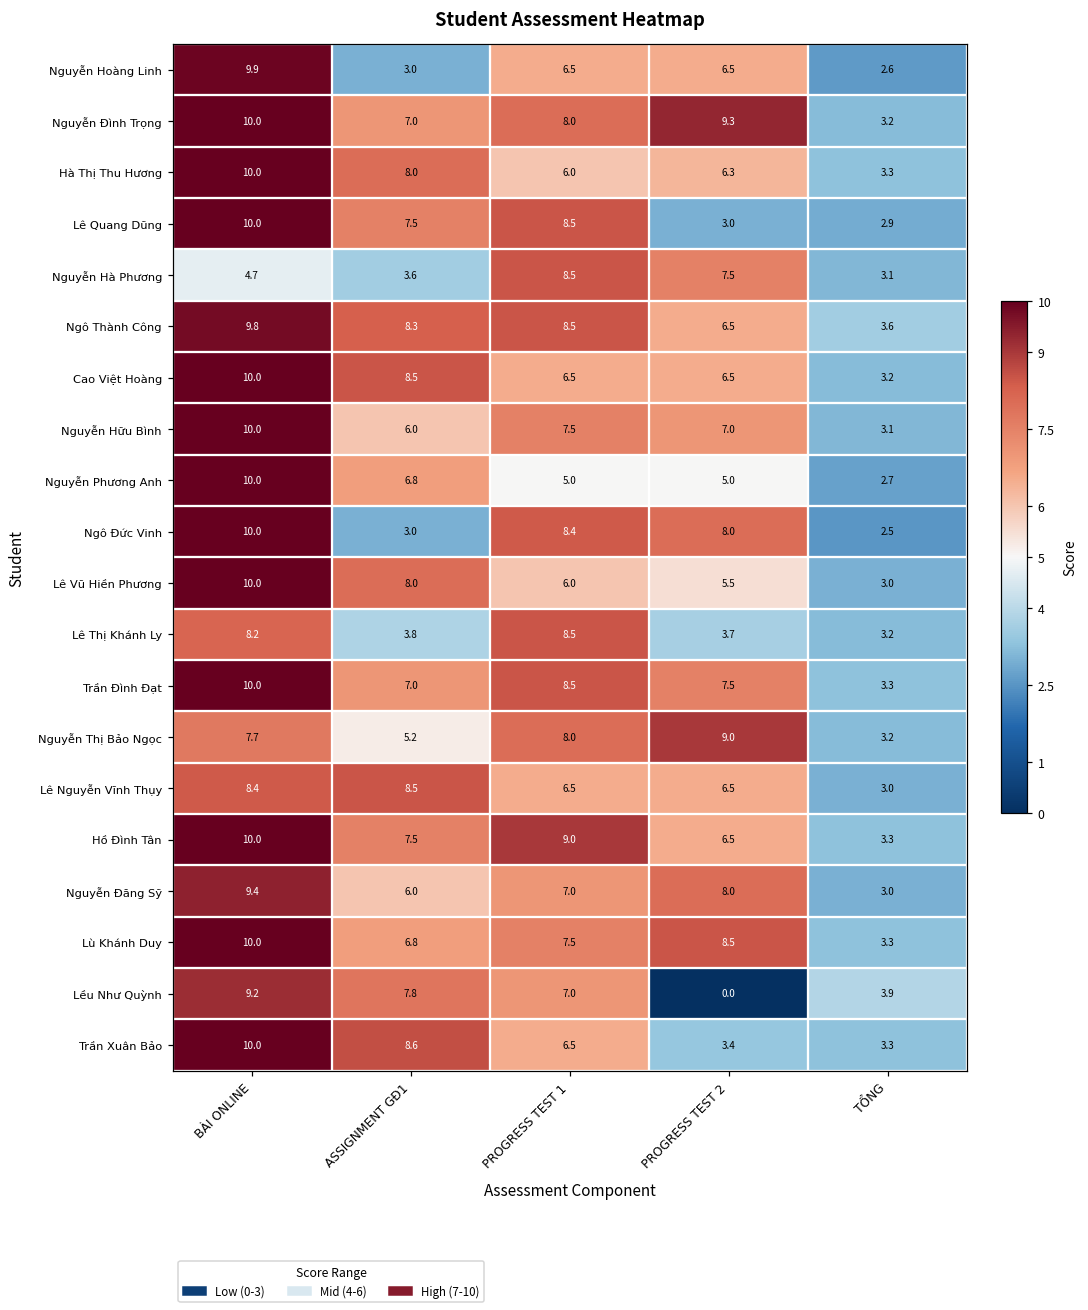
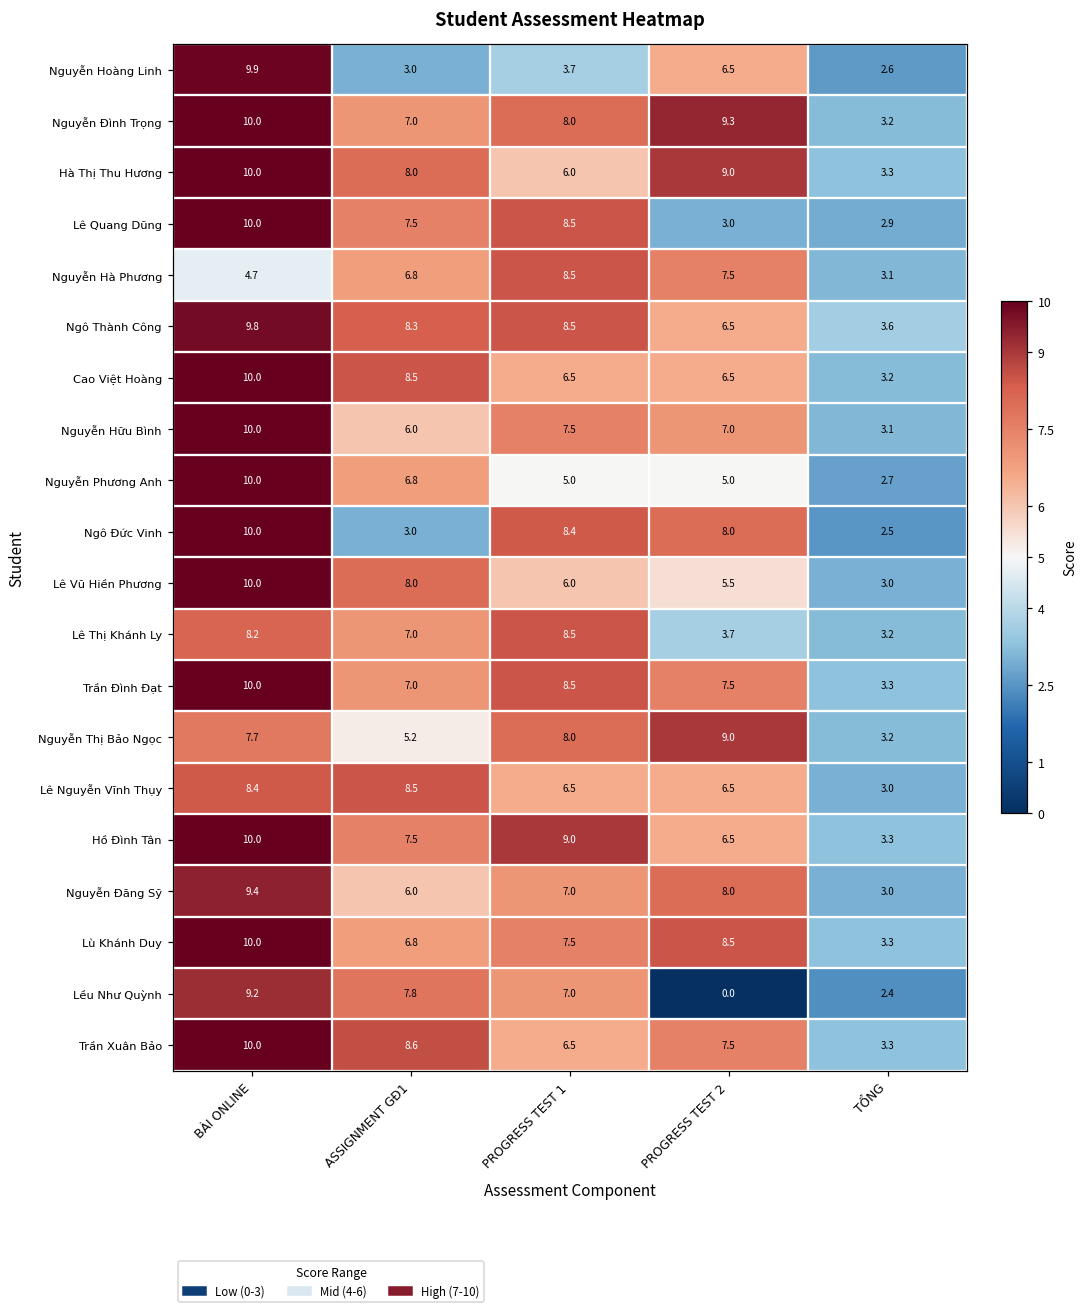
  {
    "Nguyễn Hoàng Linh": {
      "BÀI ONLINE": 9.9,
      "ASSIGNMENT GĐ1": 3.0,
-     "PROGRESS TEST 1": 6.5,
+     "PROGRESS TEST 1": 3.7,
      "PROGRESS TEST 2": 6.5,
      "TỔNG": 2.6
    },
    "Nguyễn Đình Trọng": {
      "BÀI ONLINE": 10.0,
      "ASSIGNMENT GĐ1": 7.0,
      "PROGRESS TEST 1": 8.0,
      "PROGRESS TEST 2": 9.3,
      "TỔNG": 3.2
    },
    "Hà Thị Thu Hương": {
      "BÀI ONLINE": 10.0,
      "ASSIGNMENT GĐ1": 8.0,
      "PROGRESS TEST 1": 6.0,
-     "PROGRESS TEST 2": 6.3,
+     "PROGRESS TEST 2": 9.0,
      "TỔNG": 3.3
    },
    "Lê Quang Dũng": {
      "BÀI ONLINE": 10.0,
      "ASSIGNMENT GĐ1": 7.5,
      "PROGRESS TEST 1": 8.5,
      "PROGRESS TEST 2": 3.0,
      "TỔNG": 2.9
    },
    "Nguyễn Hà Phương": {
      "BÀI ONLINE": 4.7,
-     "ASSIGNMENT GĐ1": 3.6,
+     "ASSIGNMENT GĐ1": 6.8,
      "PROGRESS TEST 1": 8.5,
      "PROGRESS TEST 2": 7.5,
      "TỔNG": 3.1
    },
    "Ngô Thành Công": {
      "BÀI ONLINE": 9.8,
      "ASSIGNMENT GĐ1": 8.3,
      "PROGRESS TEST 1": 8.5,
      "PROGRESS TEST 2": 6.5,
      "TỔNG": 3.6
    },
    "Cao Việt Hoàng": {
      "BÀI ONLINE": 10.0,
      "ASSIGNMENT GĐ1": 8.5,
      "PROGRESS TEST 1": 6.5,
      "PROGRESS TEST 2": 6.5,
      "TỔNG": 3.2
    },
    "Nguyễn Hữu Bình": {
      "BÀI ONLINE": 10.0,
      "ASSIGNMENT GĐ1": 6.0,
      "PROGRESS TEST 1": 7.5,
      "PROGRESS TEST 2": 7.0,
      "TỔNG": 3.1
    },
    "Nguyễn Phương Anh": {
      "BÀI ONLINE": 10.0,
      "ASSIGNMENT GĐ1": 6.8,
      "PROGRESS TEST 1": 5.0,
      "PROGRESS TEST 2": 5.0,
      "TỔNG": 2.7
    },
    "Ngô Đức Vinh": {
      "BÀI ONLINE": 10.0,
      "ASSIGNMENT GĐ1": 3.0,
      "PROGRESS TEST 1": 8.4,
      "PROGRESS TEST 2": 8.0,
      "TỔNG": 2.5
    },
    "Lê Vũ Hiền Phương": {
      "BÀI ONLINE": 10.0,
      "ASSIGNMENT GĐ1": 8.0,
      "PROGRESS TEST 1": 6.0,
      "PROGRESS TEST 2": 5.5,
      "TỔNG": 3.0
    },
    "Lê Thị Khánh Ly": {
      "BÀI ONLINE": 8.2,
-     "ASSIGNMENT GĐ1": 3.8,
+     "ASSIGNMENT GĐ1": 7.0,
      "PROGRESS TEST 1": 8.5,
      "PROGRESS TEST 2": 3.7,
      "TỔNG": 3.2
    },
    "Trần Đình Đạt": {
      "BÀI ONLINE": 10.0,
      "ASSIGNMENT GĐ1": 7.0,
      "PROGRESS TEST 1": 8.5,
      "PROGRESS TEST 2": 7.5,
      "TỔNG": 3.3
    },
    "Nguyễn Thị Bảo Ngọc": {
      "BÀI ONLINE": 7.7,
      "ASSIGNMENT GĐ1": 5.2,
      "PROGRESS TEST 1": 8.0,
      "PROGRESS TEST 2": 9.0,
      "TỔNG": 3.2
    },
    "Lê Nguyễn Vĩnh Thụy": {
      "BÀI ONLINE": 8.4,
      "ASSIGNMENT GĐ1": 8.5,
      "PROGRESS TEST 1": 6.5,
      "PROGRESS TEST 2": 6.5,
      "TỔNG": 3.0
    },
    "Hồ Đình Tân": {
      "BÀI ONLINE": 10.0,
      "ASSIGNMENT GĐ1": 7.5,
      "PROGRESS TEST 1": 9.0,
      "PROGRESS TEST 2": 6.5,
      "TỔNG": 3.3
    },
    "Nguyễn Đăng Sỹ": {
      "BÀI ONLINE": 9.4,
      "ASSIGNMENT GĐ1": 6.0,
      "PROGRESS TEST 1": 7.0,
      "PROGRESS TEST 2": 8.0,
      "TỔNG": 3.0
    },
    "Lù Khánh Duy": {
      "BÀI ONLINE": 10.0,
      "ASSIGNMENT GĐ1": 6.8,
      "PROGRESS TEST 1": 7.5,
      "PROGRESS TEST 2": 8.5,
      "TỔNG": 3.3
    },
    "Lều Như Quỳnh": {
      "BÀI ONLINE": 9.2,
      "ASSIGNMENT GĐ1": 7.8,
      "PROGRESS TEST 1": 7.0,
      "PROGRESS TEST 2": 0.0,
-     "TỔNG": 3.9
+     "TỔNG": 2.4
    },
    "Trần Xuân Bảo": {
      "BÀI ONLINE": 10.0,
      "ASSIGNMENT GĐ1": 8.6,
      "PROGRESS TEST 1": 6.5,
-     "PROGRESS TEST 2": 3.4,
+     "PROGRESS TEST 2": 7.5,
      "TỔNG": 3.3
    }
  }
